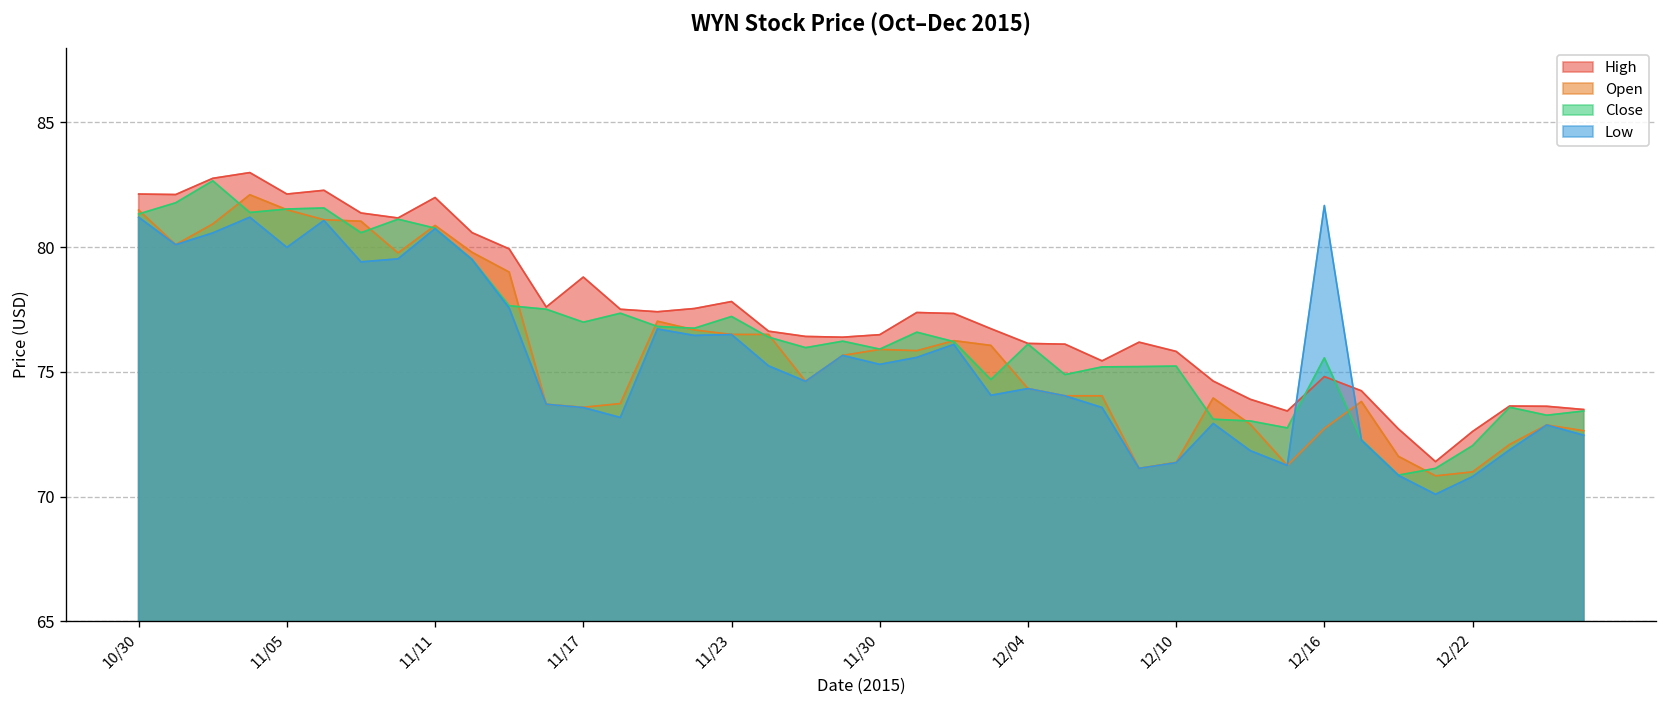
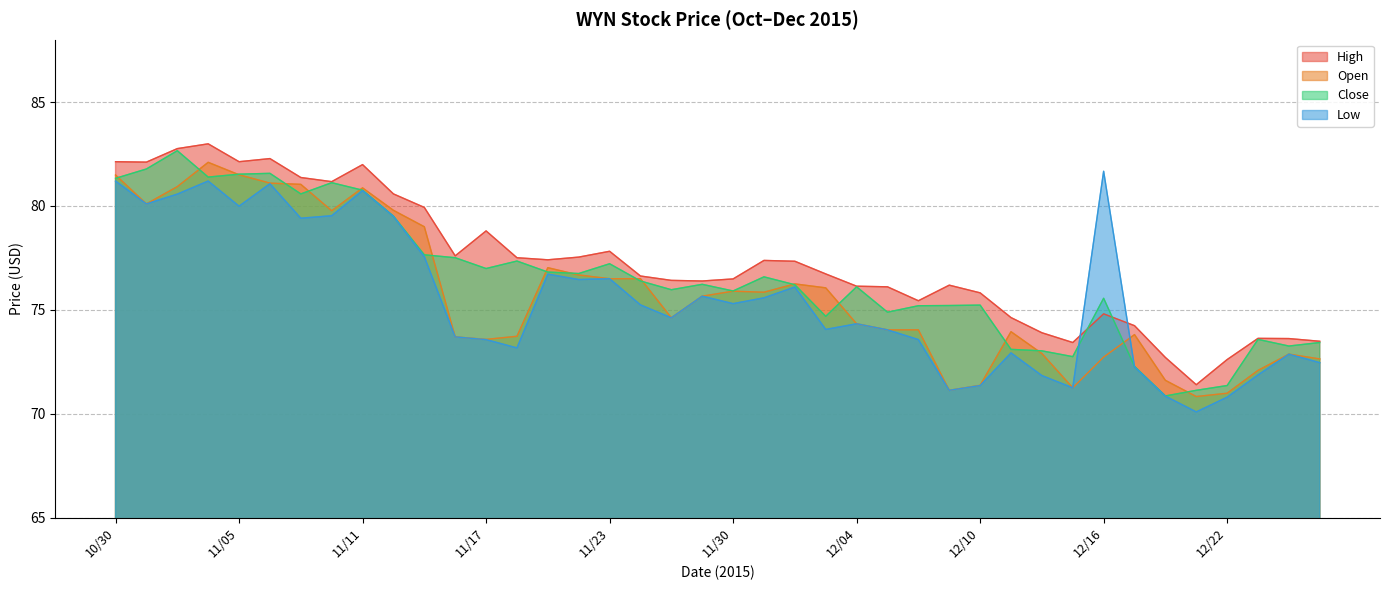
  {
    "Close": {
      "10/30": 81.3,
      "11/17": 77.0,
      "11/23": 77.2,
      "12/10": 75.2,
      "12/16": 75.6,
-     "12/22": 72.0
+     "12/22": 71.4
    },
    "Low": {
      "10/30": 81.2,
      "11/05": 80.0,
      "11/30": 75.3,
      "12/16": 81.7,
      "12/22": 70.8
    }
  }
